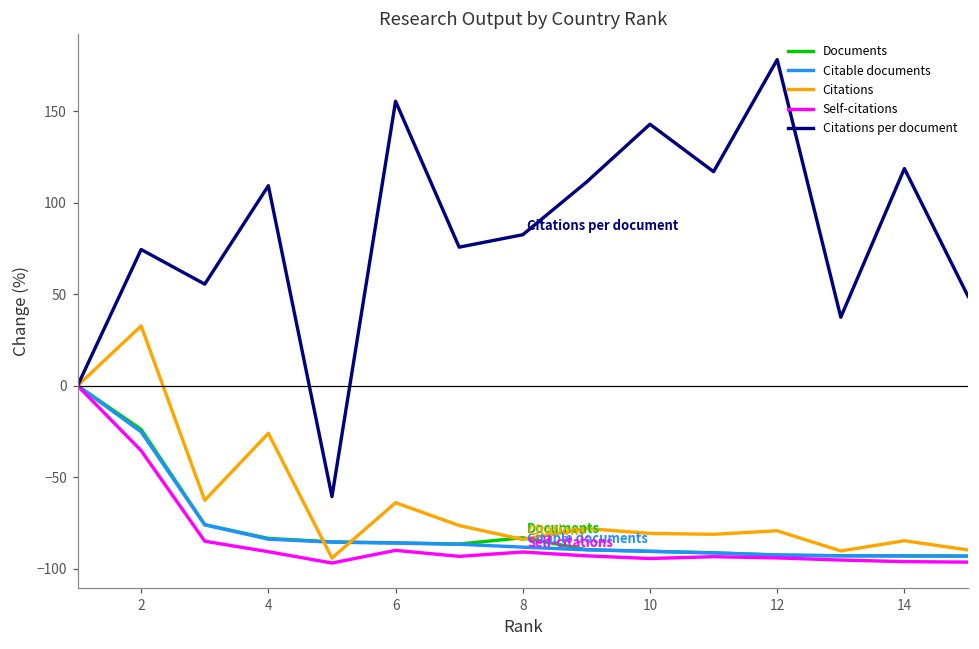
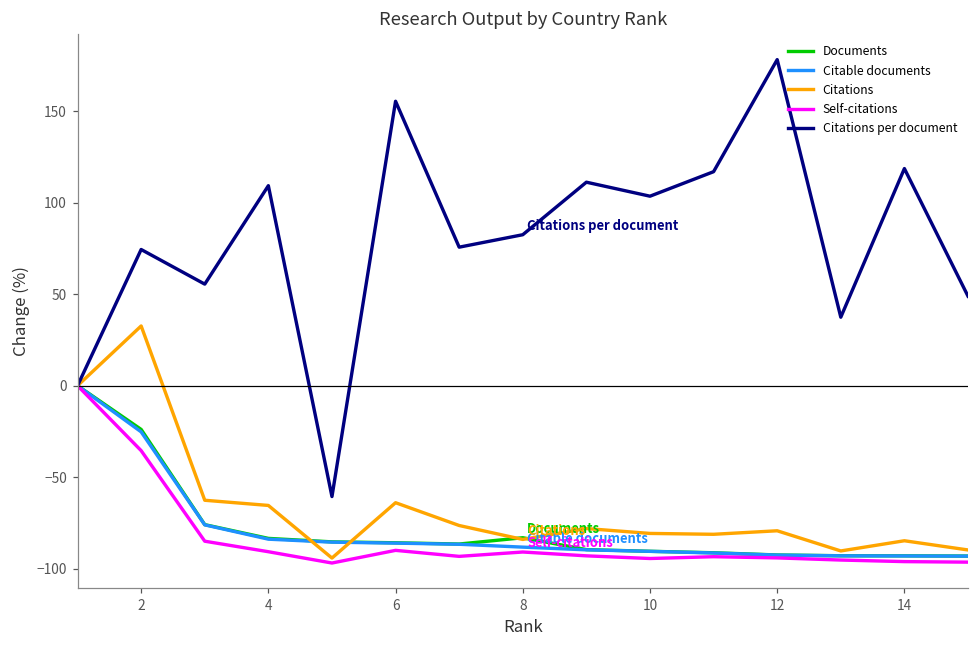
  {
    "Citable documents": {
      "8": -88
    },
    "Citations": {
      "2": 33,
-     "4": -26,
+     "4": -65,
      "6": -64,
      "10": -81,
      "12": -79,
      "14": -85
    },
    "Self-citations": {
      "2": -36,
      "4": -91,
      "6": -90,
      "8": -91,
      "10": -95,
      "12": -94,
      "14": -96
    },
    "Citations per document": {
      "2": 74,
      "4": 109,
      "6": 156,
      "8": 83,
-     "10": 143,
+     "10": 104,
      "12": 178,
      "14": 119
    }
  }
